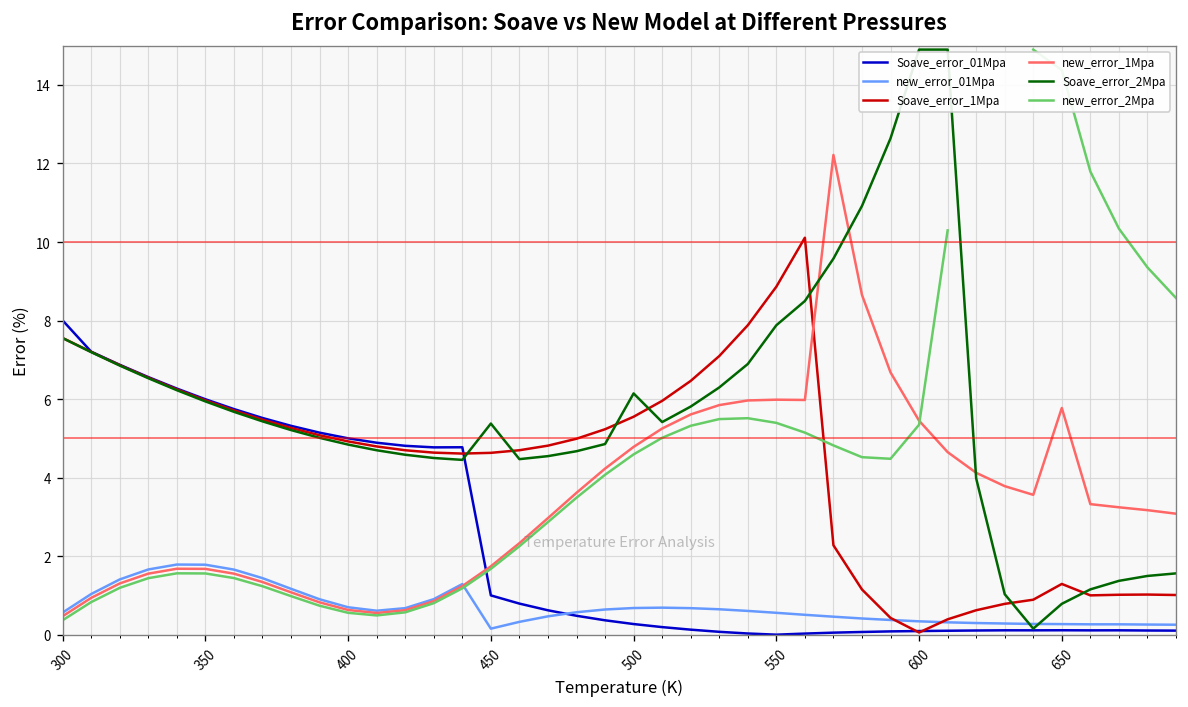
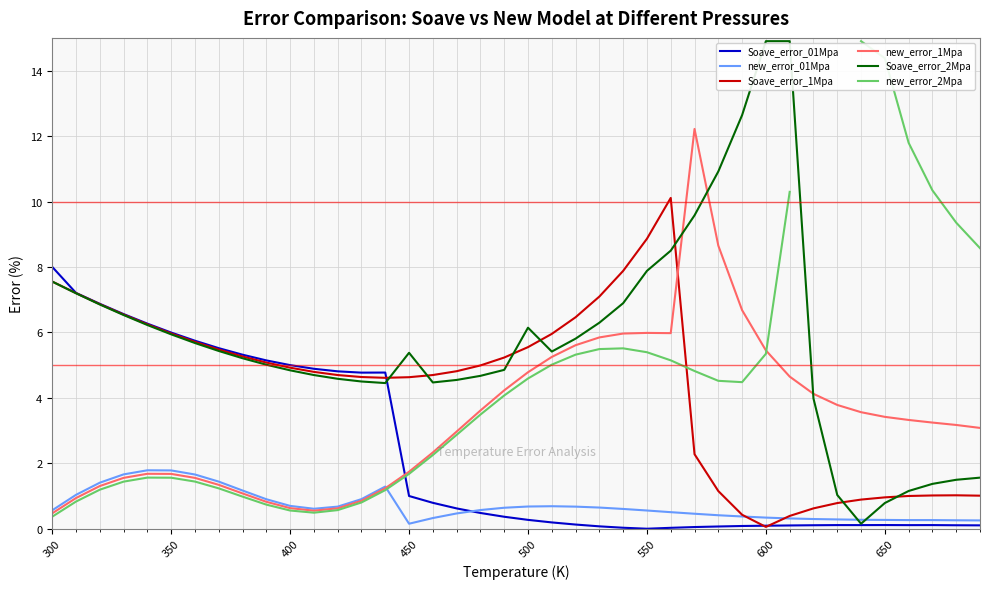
  {
    "Soave_error_01Mpa": {
      "300": 8.0,
      "400": 5.0,
      "450": 1.0,
      "500": 0.3,
      "550": 0.0,
      "650": 0.1
    },
    "new_error_01Mpa": {
      "300": 0.6,
      "350": 1.8,
      "450": 0.2,
      "500": 0.7,
      "550": 0.6,
      "600": 0.3,
      "650": 0.3
    },
    "Soave_error_1Mpa": {
      "400": 4.9,
      "450": 4.6,
      "500": 5.6,
      "550": 8.9,
-     "650": 1.3
+     "650": 1.0
    },
    "new_error_1Mpa": {
      "300": 0.5,
      "350": 1.7,
      "500": 4.8,
      "550": 6.0,
      "600": 5.5,
-     "650": 5.8
+     "650": 3.4
    },
    "Soave_error_2Mpa": {
      "400": 4.8,
      "450": 5.4,
      "500": 6.1,
      "550": 7.9,
      "600": 14.9,
      "650": 0.8
    },
    "new_error_2Mpa": {
      "300": 0.4,
      "350": 1.6,
      "500": 4.6,
      "550": 5.4,
      "600": 5.3
    }
  }
